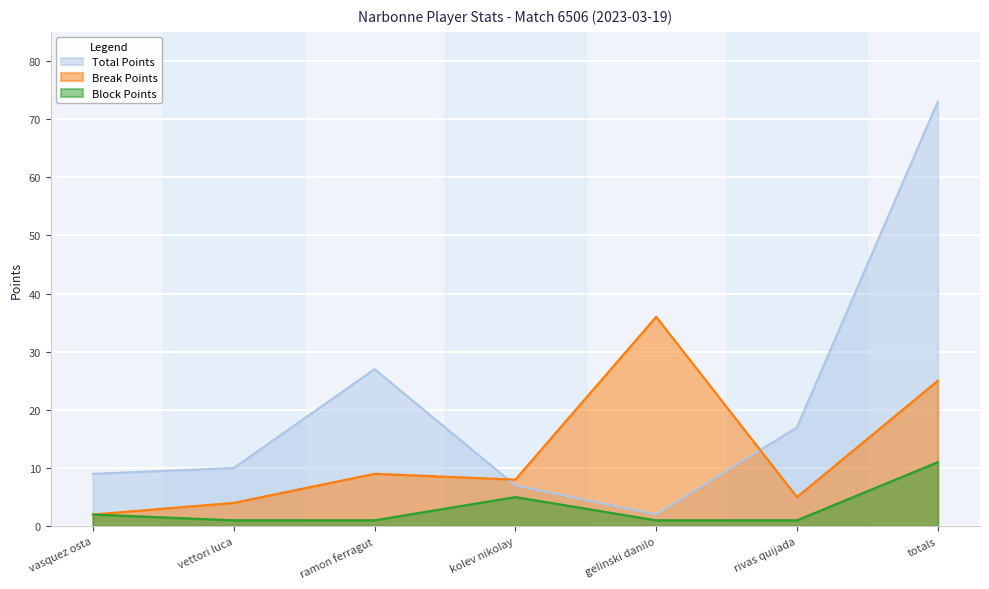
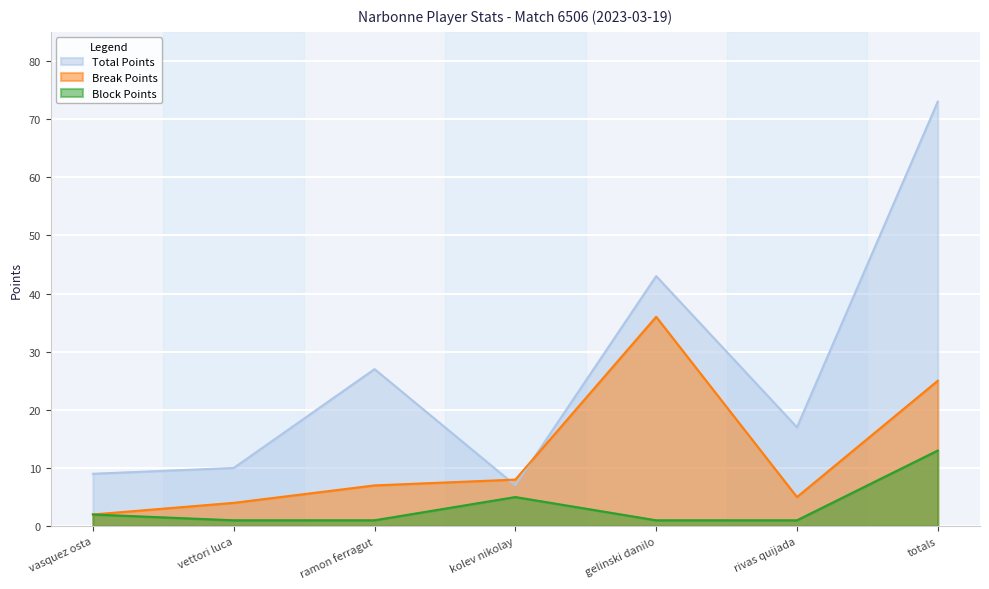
  {
    "Total Points": {
      "vasquez osta": 9,
      "vettori luca": 10,
      "ramon ferragut": 27,
      "kolev nikolay": 7,
-     "gelinski danilo": 2,
+     "gelinski danilo": 43,
      "rivas quijada": 17,
      "totals": 73
    },
    "Break Points": {
      "vettori luca": 4,
-     "ramon ferragut": 9,
+     "ramon ferragut": 7,
      "kolev nikolay": 8,
      "gelinski danilo": 36,
      "rivas quijada": 5,
      "totals": 25
    },
    "Block Points": {
      "vettori luca": 1,
      "ramon ferragut": 1,
      "kolev nikolay": 5,
      "gelinski danilo": 1,
      "rivas quijada": 1,
-     "totals": 11
+     "totals": 13
    }
  }
